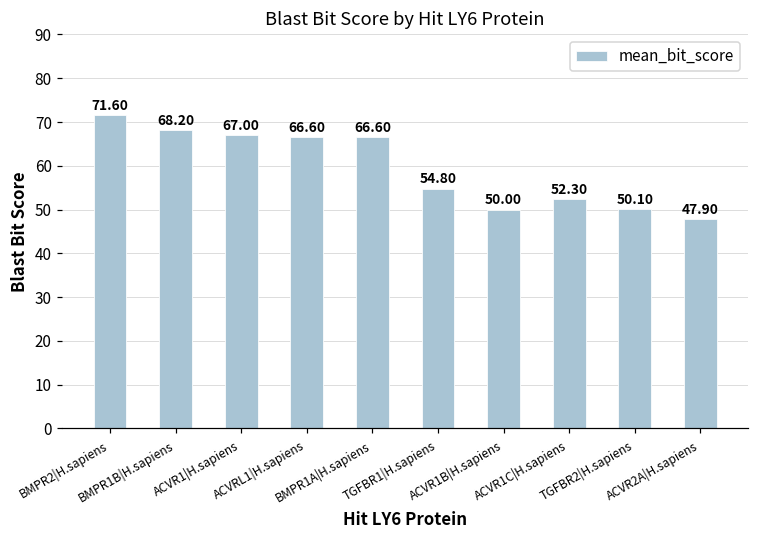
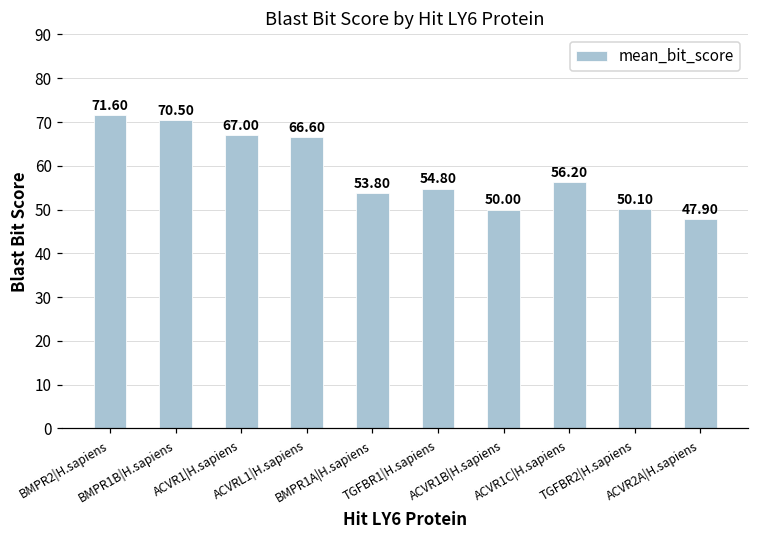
  {
    "BMPR2|H.sapiens": 71.60,
-   "BMPR1B|H.sapiens": 68.20,
+   "BMPR1B|H.sapiens": 70.50,
    "ACVR1|H.sapiens": 67.00,
    "ACVRL1|H.sapiens": 66.60,
-   "BMPR1A|H.sapiens": 66.60,
+   "BMPR1A|H.sapiens": 53.80,
    "TGFBR1|H.sapiens": 54.80,
    "ACVR1B|H.sapiens": 50.00,
-   "ACVR1C|H.sapiens": 52.30,
+   "ACVR1C|H.sapiens": 56.20,
    "TGFBR2|H.sapiens": 50.10,
    "ACVR2A|H.sapiens": 47.90
  }
